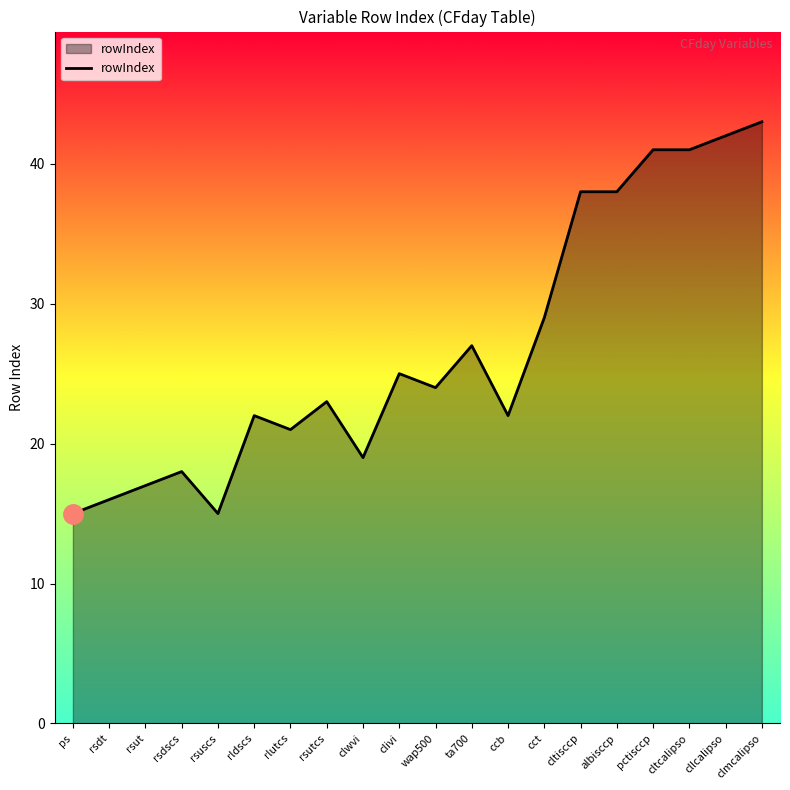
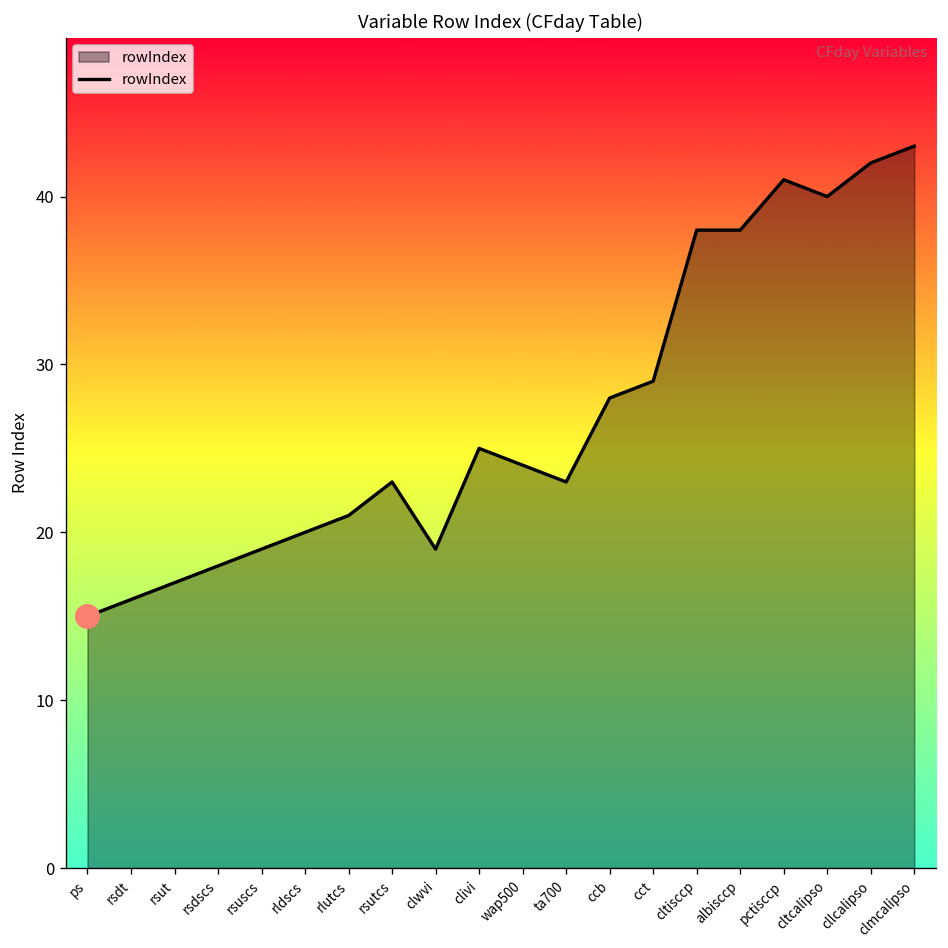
  {
    "rowIndex": {
      "rsdt": 16,
      "rsut": 17,
      "rsdscs": 18,
-     "rsuscs": 15,
-     "rldscs": 22,
+     "rsuscs": 19,
+     "rldscs": 20,
      "rlutcs": 21,
      "rsutcs": 23,
      "clwvi": 19,
      "clivi": 25,
      "wap500": 24,
-     "ta700": 27,
-     "ccb": 22,
+     "ta700": 23,
+     "ccb": 28,
      "cct": 29,
      "cltisccp": 38,
      "albisccp": 38,
      "pctisccp": 41,
-     "cltcalipso": 41,
+     "cltcalipso": 40,
      "cllcalipso": 42,
      "clmcalipso": 43
    }
  }
